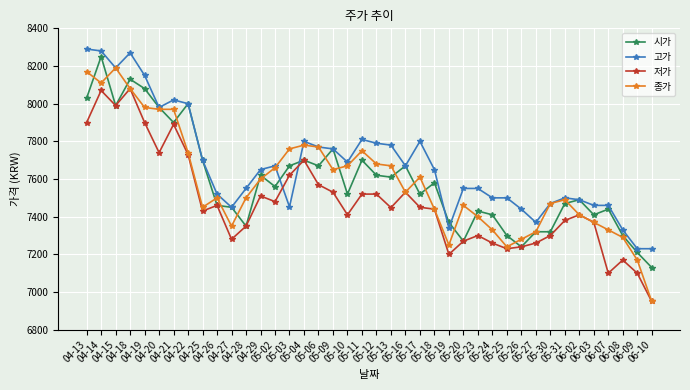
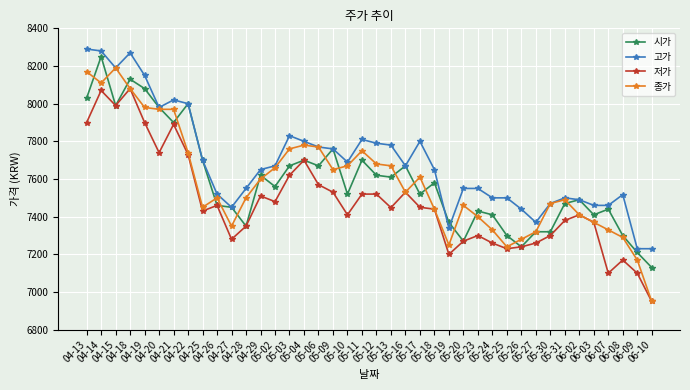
  {
    "시가": {
      "04-13": 8030,
      "04-14": 8250,
      "04-18": 8130,
      "04-19": 8080,
      "04-29": 7620,
      "05-02": 7560,
      "05-03": 7670,
      "05-06": 7670,
      "05-10": 7520,
      "05-11": 7700,
      "05-12": 7620,
      "05-13": 7610,
      "05-17": 7520,
      "05-18": 7580,
      "05-19": 7370,
      "05-23": 7430,
      "05-24": 7410,
      "05-25": 7300,
      "05-30": 7320,
      "05-31": 7470,
      "06-03": 7410,
      "06-07": 7440,
      "06-09": 7210,
      "06-10": 7130
    },
    "고가": {
      "04-13": 8290,
      "04-14": 8280,
      "04-18": 8270,
      "04-19": 8150,
      "04-21": 8020,
      "04-26": 7520,
      "04-28": 7550,
      "04-29": 7650,
-     "05-03": 7450,
+     "05-03": 7830,
      "05-04": 7800,
      "05-10": 7690,
      "05-11": 7810,
      "05-12": 7790,
      "05-13": 7780,
      "05-17": 7800,
      "05-18": 7650,
      "05-19": 7340,
      "05-20": 7550,
      "05-23": 7550,
      "05-24": 7500,
      "05-25": 7500,
      "05-26": 7440,
      "05-27": 7370,
      "06-03": 7460,
      "06-07": 7460,
-     "06-08": 7330,
+     "06-08": 7520,
      "06-09": 7230,
      "06-10": 7230
    },
    "저가": {
      "04-13": 7900,
      "04-14": 8070,
      "04-19": 7900,
      "04-20": 7740,
      "04-25": 7430,
      "04-27": 7280,
      "04-29": 7510,
      "05-02": 7480,
      "05-03": 7620,
      "05-06": 7570,
      "05-09": 7530,
      "05-10": 7410,
      "05-11": 7520,
      "05-12": 7520,
      "05-13": 7450,
      "05-17": 7450,
      "05-19": 7200,
      "05-23": 7300,
      "05-24": 7260,
      "05-27": 7260,
      "05-30": 7300,
      "05-31": 7380,
      "06-07": 7100,
      "06-08": 7170,
      "06-09": 7100
    },
    "종가": {
      "04-13": 8170,
      "04-14": 8110,
      "04-19": 7980,
      "04-21": 7970,
      "04-25": 7450,
      "04-26": 7500,
      "04-27": 7350,
      "04-28": 7500,
      "04-29": 7600,
      "05-03": 7760,
      "05-04": 7780,
      "05-09": 7650,
      "05-10": 7670,
      "05-11": 7750,
      "05-12": 7680,
      "05-13": 7670,
      "05-17": 7610,
      "05-19": 7250,
      "05-20": 7460,
      "05-23": 7400,
      "05-24": 7330,
      "05-26": 7280,
      "06-07": 7330,
      "06-09": 7170
    }
  }
